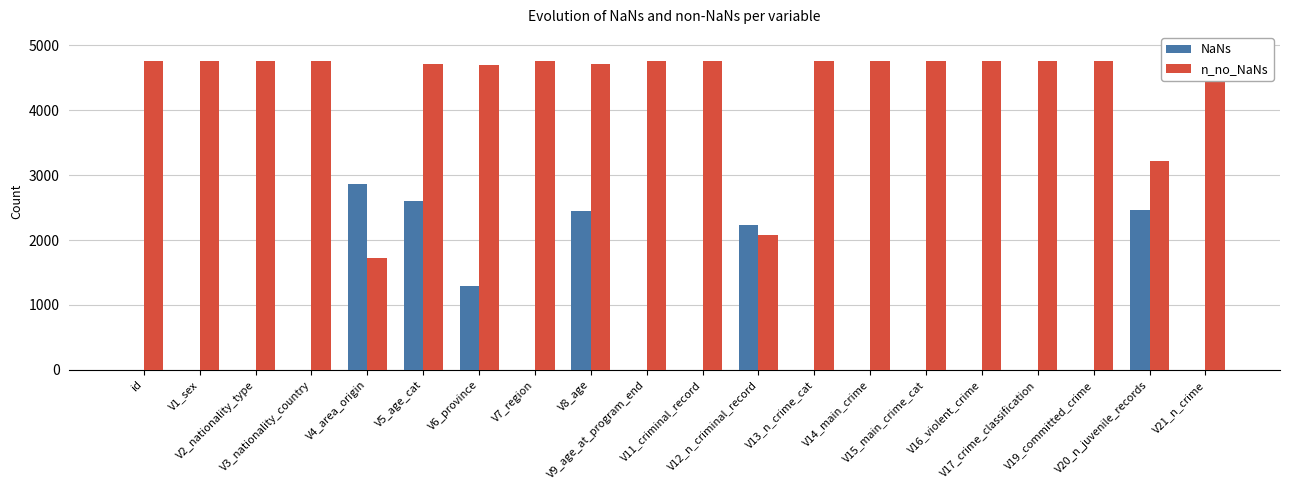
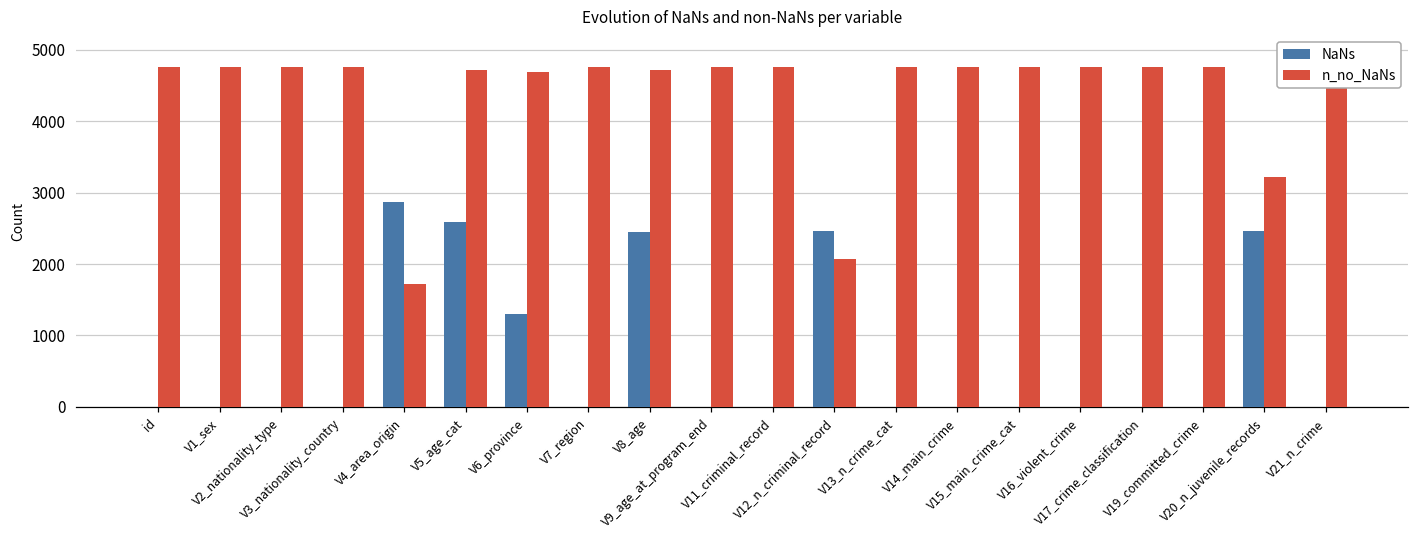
  {
    "NaNs": {
      "id": 0,
      "V1_sex": 0,
      "V2_nationality_type": 0,
      "V3_nationality_country": 0,
      "V4_area_origin": 2900,
      "V5_age_cat": 2600,
      "V6_province": 1300,
      "V7_region": 0,
      "V8_age": 2400,
      "V9_age_at_program_end": 0,
      "V11_criminal_record": 0,
-     "V12_n_criminal_record": 2200,
+     "V12_n_criminal_record": 2500,
      "V13_n_crime_cat": 0,
      "V14_main_crime": 0,
      "V15_main_crime_cat": 0,
      "V16_violent_crime": 0,
      "V17_crime_classification": 0,
      "V19_committed_crime": 0,
      "V20_n_juvenile_records": 2500,
      "V21_n_crime": 0
    },
    "n_no_NaNs": {
      "id": 4800,
      "V1_sex": 4800,
      "V2_nationality_type": 4800,
      "V3_nationality_country": 4800,
      "V4_area_origin": 1700,
      "V5_age_cat": 4700,
      "V6_province": 4700,
      "V7_region": 4800,
      "V8_age": 4700,
      "V9_age_at_program_end": 4800,
      "V11_criminal_record": 4800,
      "V12_n_criminal_record": 2100,
      "V13_n_crime_cat": 4800,
      "V14_main_crime": 4800,
      "V15_main_crime_cat": 4800,
      "V16_violent_crime": 4800,
      "V17_crime_classification": 4800,
      "V19_committed_crime": 4800,
      "V20_n_juvenile_records": 3200
    }
  }
